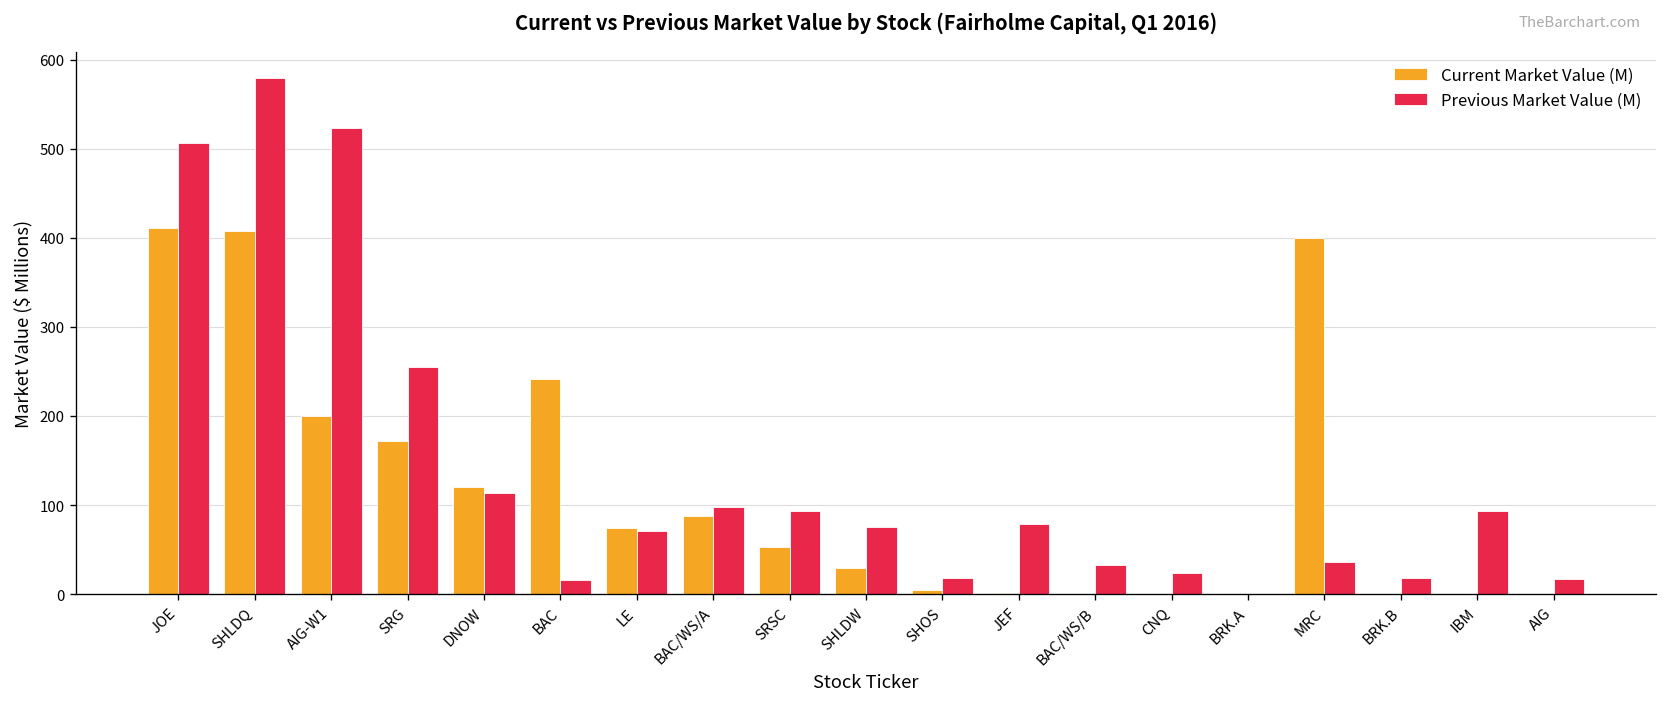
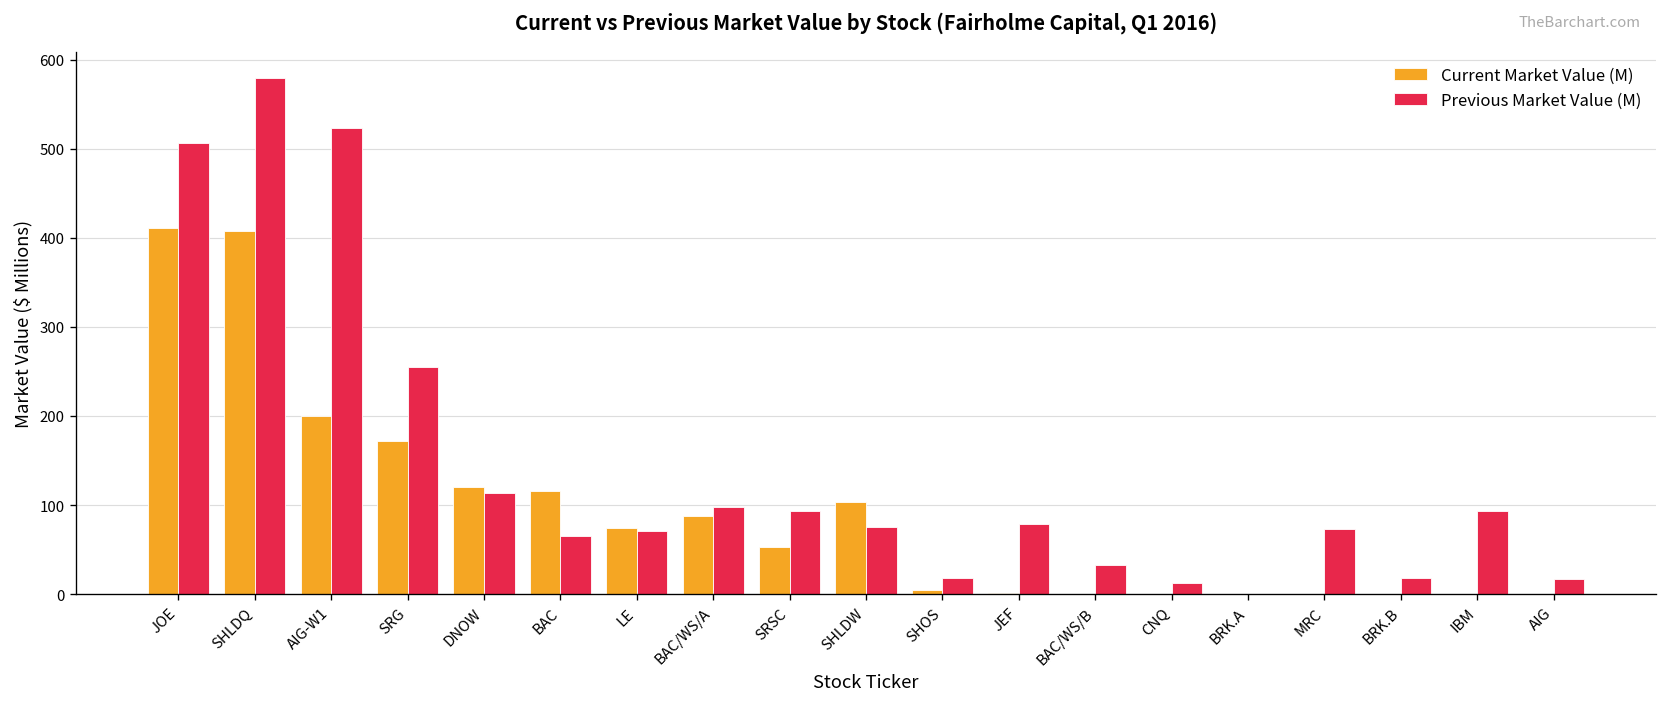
  {
    "Current Market Value (M)": {
      "JOE": 410,
      "SHLDQ": 410,
      "AIG-W1": 200,
      "SRG": 170,
      "DNOW": 120,
-     "BAC": 240,
+     "BAC": 120,
      "LE": 70,
      "BAC/WS/A": 90,
      "SRSC": 50,
-     "SHLDW": 30,
+     "SHLDW": 100,
      "SHOS": 0,
      "CNQ": 0,
      "BRK.A": 0,
-     "MRC": 400,
+     "MRC": 0,
      "BRK.B": 0,
      "IBM": 0,
      "AIG": 0
    },
    "Previous Market Value (M)": {
      "JOE": 510,
      "SHLDQ": 580,
      "AIG-W1": 520,
      "SRG": 260,
      "DNOW": 110,
-     "BAC": 20,
+     "BAC": 70,
      "LE": 70,
      "BAC/WS/A": 100,
      "SRSC": 90,
      "SHLDW": 80,
      "SHOS": 20,
      "JEF": 80,
      "BAC/WS/B": 30,
-     "CNQ": 20,
-     "MRC": 40,
+     "CNQ": 10,
+     "MRC": 70,
      "BRK.B": 20,
      "IBM": 90,
      "AIG": 20
    }
  }
